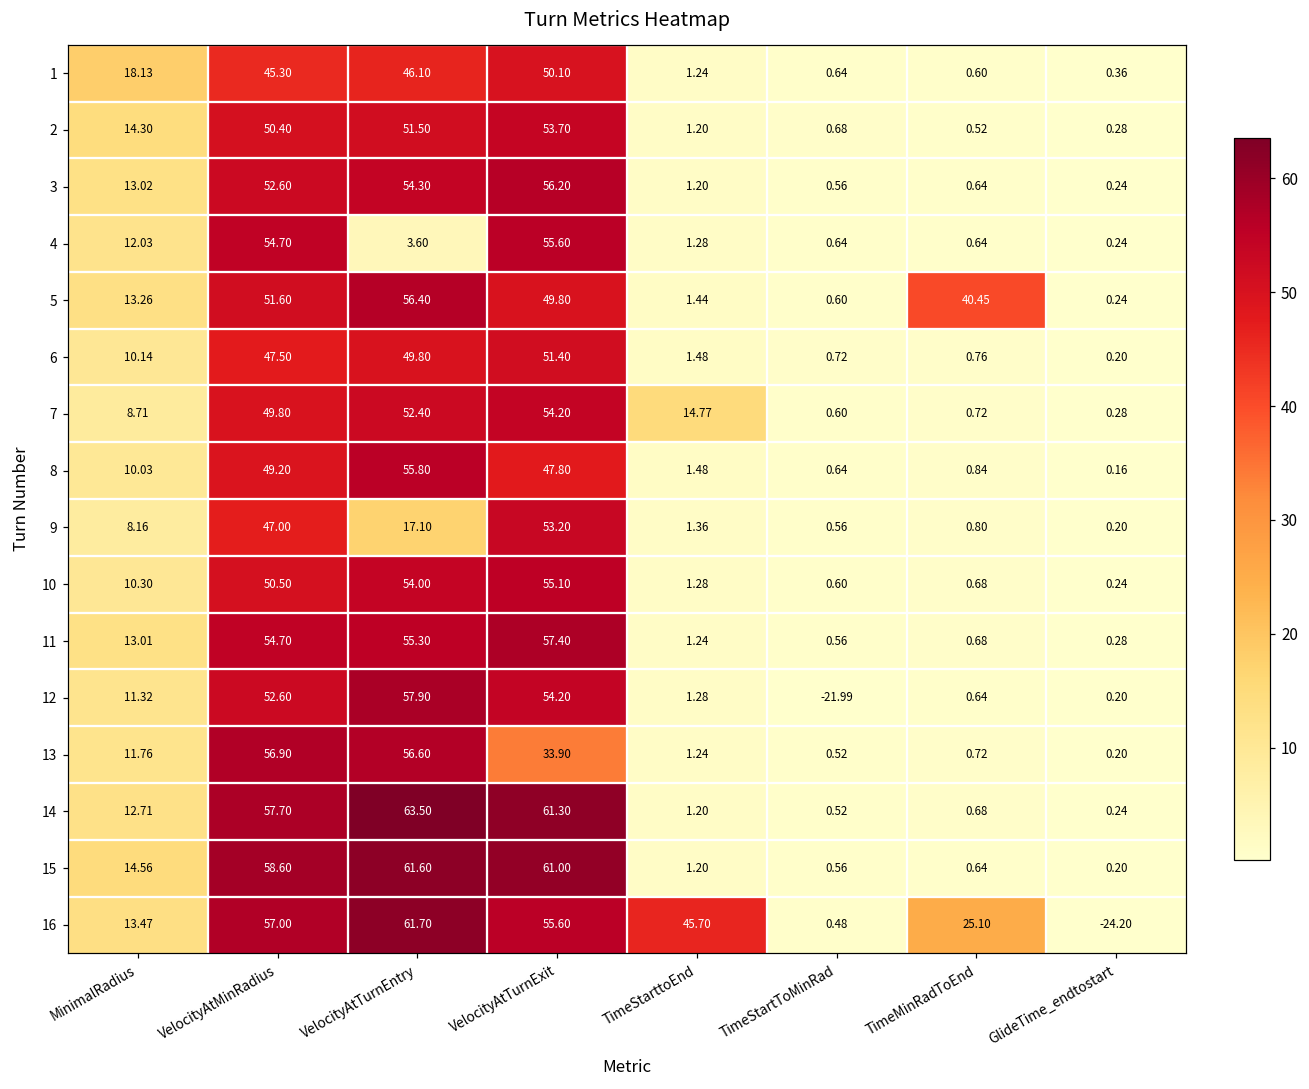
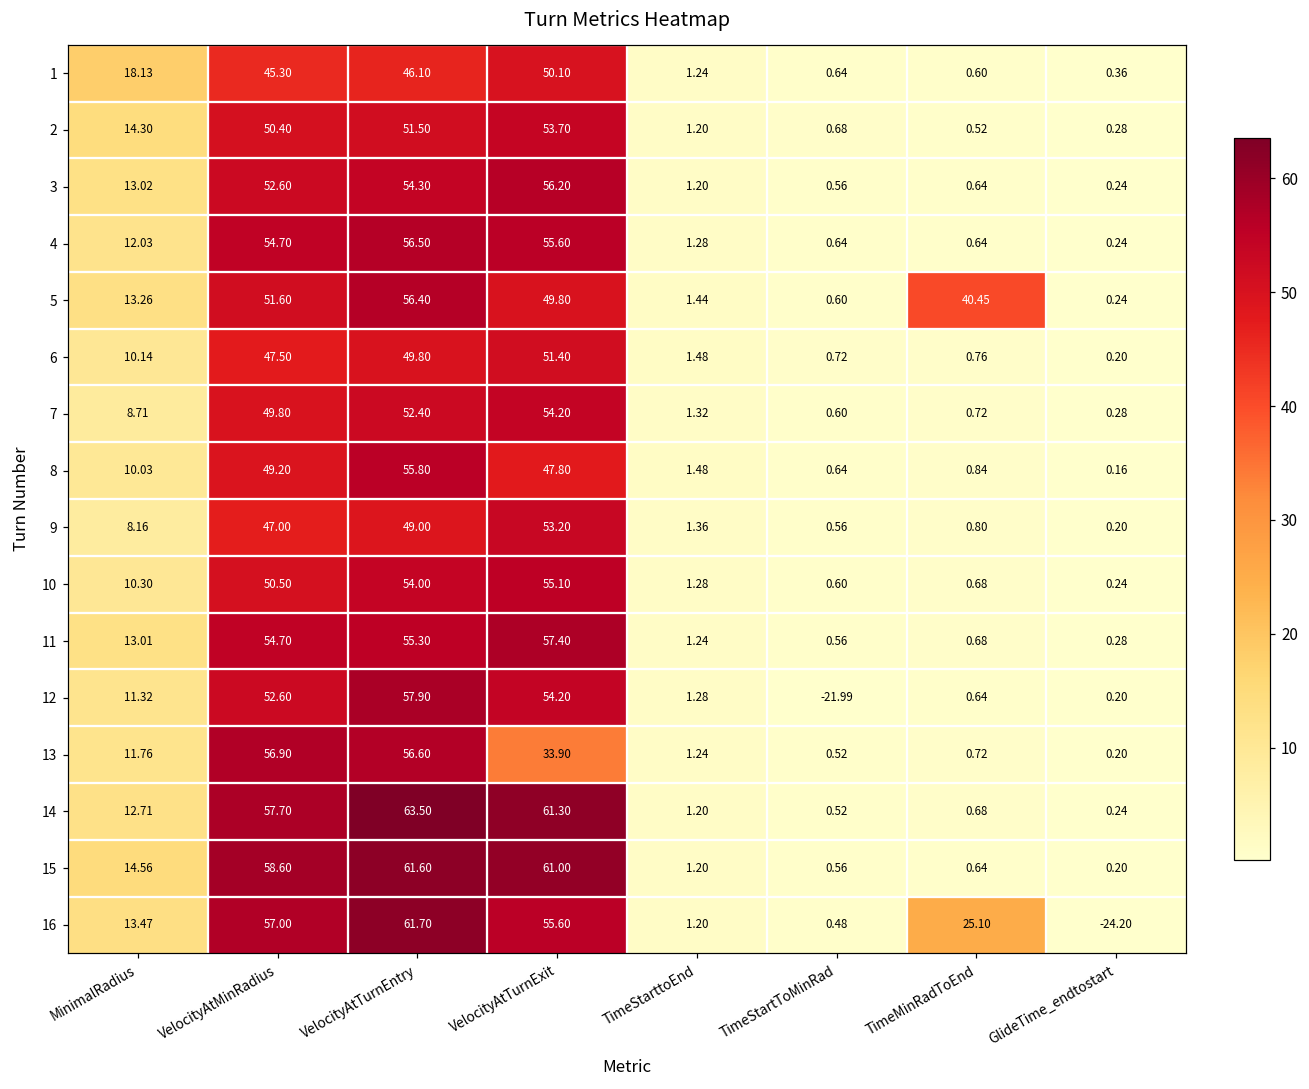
  {
    "1": {
      "MinimalRadius": 18.13,
      "VelocityAtMinRadius": 45.30,
      "VelocityAtTurnEntry": 46.10,
      "VelocityAtTurnExit": 50.10,
      "TimeStarttoEnd": 1.24,
      "TimeStartToMinRad": 0.64,
      "TimeMinRadToEnd": 0.60,
      "GlideTime_endtostart": 0.36
    },
    "2": {
      "MinimalRadius": 14.30,
      "VelocityAtMinRadius": 50.40,
      "VelocityAtTurnEntry": 51.50,
      "VelocityAtTurnExit": 53.70,
      "TimeStarttoEnd": 1.20,
      "TimeStartToMinRad": 0.68,
      "TimeMinRadToEnd": 0.52,
      "GlideTime_endtostart": 0.28
    },
    "3": {
      "MinimalRadius": 13.02,
      "VelocityAtMinRadius": 52.60,
      "VelocityAtTurnEntry": 54.30,
      "VelocityAtTurnExit": 56.20,
      "TimeStarttoEnd": 1.20,
      "TimeStartToMinRad": 0.56,
      "TimeMinRadToEnd": 0.64,
      "GlideTime_endtostart": 0.24
    },
    "4": {
      "MinimalRadius": 12.03,
      "VelocityAtMinRadius": 54.70,
-     "VelocityAtTurnEntry": 3.60,
+     "VelocityAtTurnEntry": 56.50,
      "VelocityAtTurnExit": 55.60,
      "TimeStarttoEnd": 1.28,
      "TimeStartToMinRad": 0.64,
      "TimeMinRadToEnd": 0.64,
      "GlideTime_endtostart": 0.24
    },
    "5": {
      "MinimalRadius": 13.26,
      "VelocityAtMinRadius": 51.60,
      "VelocityAtTurnEntry": 56.40,
      "VelocityAtTurnExit": 49.80,
      "TimeStarttoEnd": 1.44,
      "TimeStartToMinRad": 0.60,
      "TimeMinRadToEnd": 40.45,
      "GlideTime_endtostart": 0.24
    },
    "6": {
      "MinimalRadius": 10.14,
      "VelocityAtMinRadius": 47.50,
      "VelocityAtTurnEntry": 49.80,
      "VelocityAtTurnExit": 51.40,
      "TimeStarttoEnd": 1.48,
      "TimeStartToMinRad": 0.72,
      "TimeMinRadToEnd": 0.76,
      "GlideTime_endtostart": 0.20
    },
    "7": {
      "MinimalRadius": 8.71,
      "VelocityAtMinRadius": 49.80,
      "VelocityAtTurnEntry": 52.40,
      "VelocityAtTurnExit": 54.20,
-     "TimeStarttoEnd": 14.77,
+     "TimeStarttoEnd": 1.32,
      "TimeStartToMinRad": 0.60,
      "TimeMinRadToEnd": 0.72,
      "GlideTime_endtostart": 0.28
    },
    "8": {
      "MinimalRadius": 10.03,
      "VelocityAtMinRadius": 49.20,
      "VelocityAtTurnEntry": 55.80,
      "VelocityAtTurnExit": 47.80,
      "TimeStarttoEnd": 1.48,
      "TimeStartToMinRad": 0.64,
      "TimeMinRadToEnd": 0.84,
      "GlideTime_endtostart": 0.16
    },
    "9": {
      "MinimalRadius": 8.16,
      "VelocityAtMinRadius": 47.00,
-     "VelocityAtTurnEntry": 17.10,
+     "VelocityAtTurnEntry": 49.00,
      "VelocityAtTurnExit": 53.20,
      "TimeStarttoEnd": 1.36,
      "TimeStartToMinRad": 0.56,
      "TimeMinRadToEnd": 0.80,
      "GlideTime_endtostart": 0.20
    },
    "10": {
      "MinimalRadius": 10.30,
      "VelocityAtMinRadius": 50.50,
      "VelocityAtTurnEntry": 54.00,
      "VelocityAtTurnExit": 55.10,
      "TimeStarttoEnd": 1.28,
      "TimeStartToMinRad": 0.60,
      "TimeMinRadToEnd": 0.68,
      "GlideTime_endtostart": 0.24
    },
    "11": {
      "MinimalRadius": 13.01,
      "VelocityAtMinRadius": 54.70,
      "VelocityAtTurnEntry": 55.30,
      "VelocityAtTurnExit": 57.40,
      "TimeStarttoEnd": 1.24,
      "TimeStartToMinRad": 0.56,
      "TimeMinRadToEnd": 0.68,
      "GlideTime_endtostart": 0.28
    },
    "12": {
      "MinimalRadius": 11.32,
      "VelocityAtMinRadius": 52.60,
      "VelocityAtTurnEntry": 57.90,
      "VelocityAtTurnExit": 54.20,
      "TimeStarttoEnd": 1.28,
      "TimeStartToMinRad": -21.99,
      "TimeMinRadToEnd": 0.64,
      "GlideTime_endtostart": 0.20
    },
    "13": {
      "MinimalRadius": 11.76,
      "VelocityAtMinRadius": 56.90,
      "VelocityAtTurnEntry": 56.60,
      "VelocityAtTurnExit": 33.90,
      "TimeStarttoEnd": 1.24,
      "TimeStartToMinRad": 0.52,
      "TimeMinRadToEnd": 0.72,
      "GlideTime_endtostart": 0.20
    },
    "14": {
      "MinimalRadius": 12.71,
      "VelocityAtMinRadius": 57.70,
      "VelocityAtTurnEntry": 63.50,
      "VelocityAtTurnExit": 61.30,
      "TimeStarttoEnd": 1.20,
      "TimeStartToMinRad": 0.52,
      "TimeMinRadToEnd": 0.68,
      "GlideTime_endtostart": 0.24
    },
    "15": {
      "MinimalRadius": 14.56,
      "VelocityAtMinRadius": 58.60,
      "VelocityAtTurnEntry": 61.60,
      "VelocityAtTurnExit": 61.00,
      "TimeStarttoEnd": 1.20,
      "TimeStartToMinRad": 0.56,
      "TimeMinRadToEnd": 0.64,
      "GlideTime_endtostart": 0.20
    },
    "16": {
      "MinimalRadius": 13.47,
      "VelocityAtMinRadius": 57.00,
      "VelocityAtTurnEntry": 61.70,
      "VelocityAtTurnExit": 55.60,
-     "TimeStarttoEnd": 45.70,
+     "TimeStarttoEnd": 1.20,
      "TimeStartToMinRad": 0.48,
      "TimeMinRadToEnd": 25.10,
      "GlideTime_endtostart": -24.20
    }
  }
